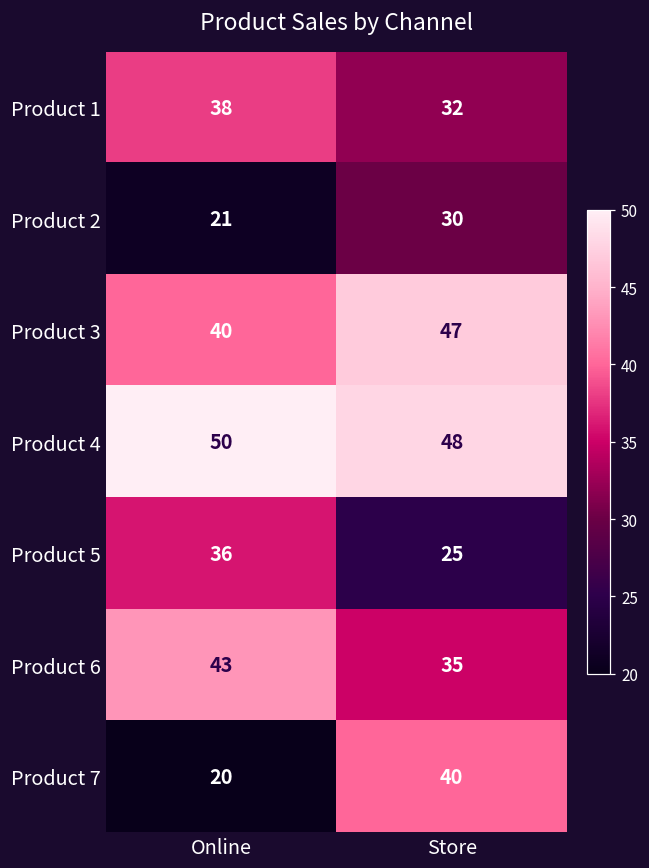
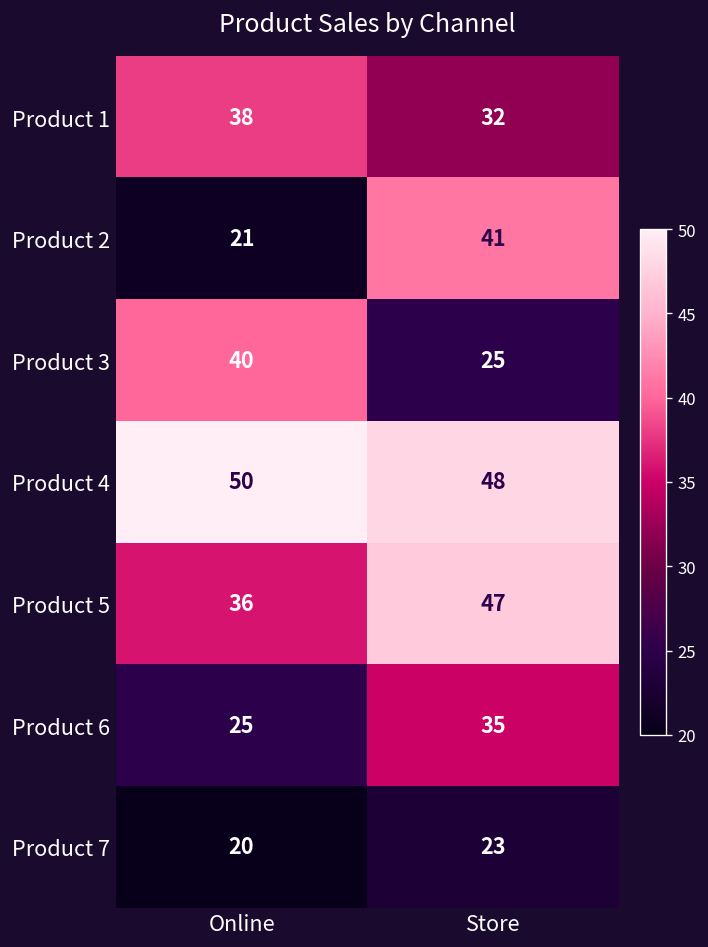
  {
    "Product 1": {
      "Online": 38,
      "Store": 32
    },
    "Product 2": {
      "Online": 21,
-     "Store": 30
+     "Store": 41
    },
    "Product 3": {
      "Online": 40,
-     "Store": 47
+     "Store": 25
    },
    "Product 4": {
      "Online": 50,
      "Store": 48
    },
    "Product 5": {
      "Online": 36,
-     "Store": 25
+     "Store": 47
    },
    "Product 6": {
-     "Online": 43,
+     "Online": 25,
      "Store": 35
    },
    "Product 7": {
      "Online": 20,
-     "Store": 40
+     "Store": 23
    }
  }
